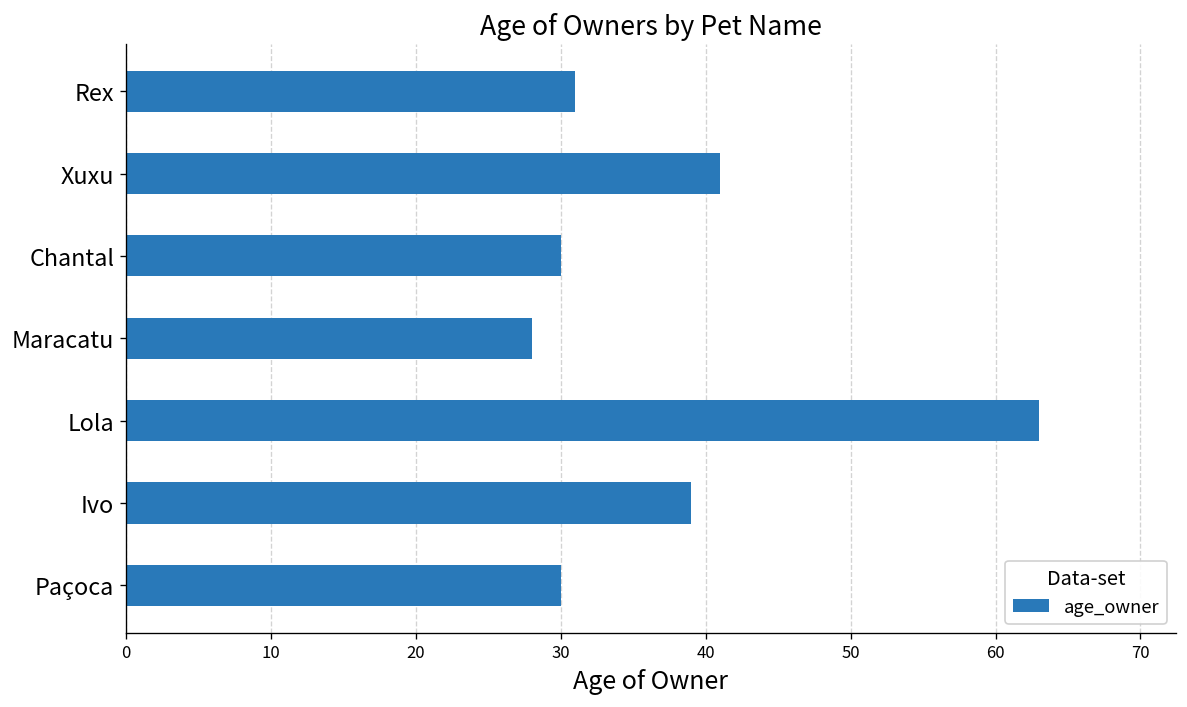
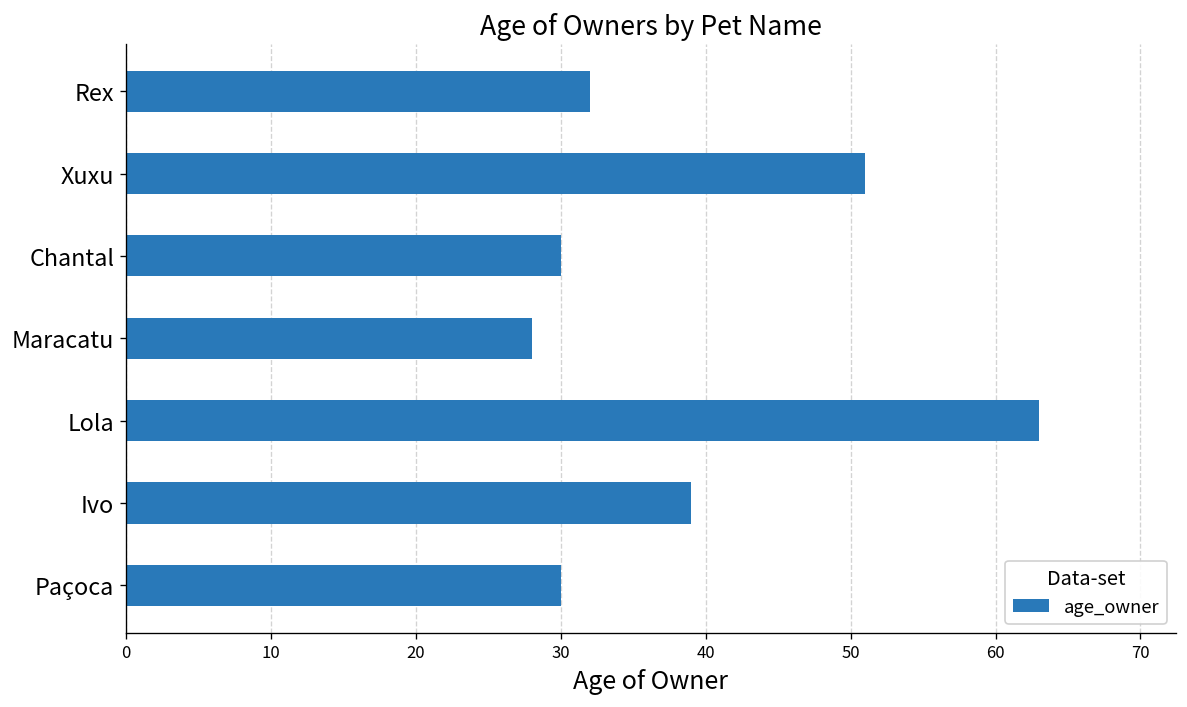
  {
-   "Rex": 31,
-   "Xuxu": 41,
+   "Rex": 32,
+   "Xuxu": 51,
    "Chantal": 30,
    "Maracatu": 28,
    "Lola": 63,
    "Ivo": 39,
    "Paçoca": 30
  }
